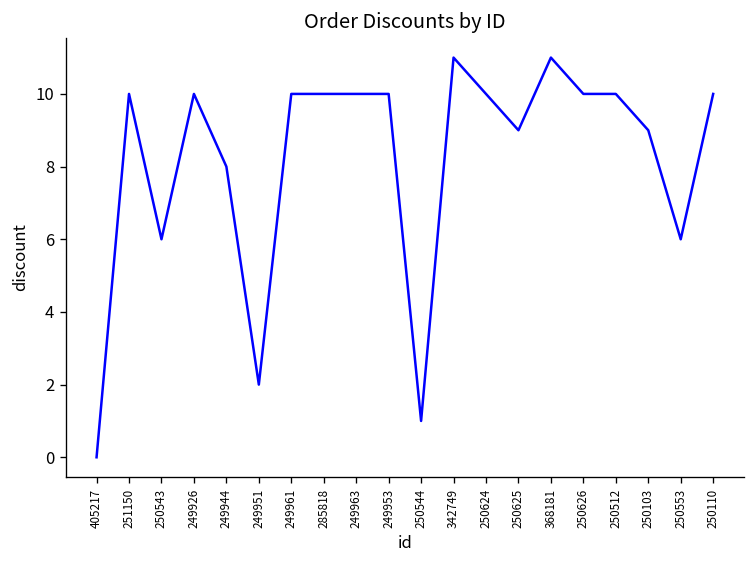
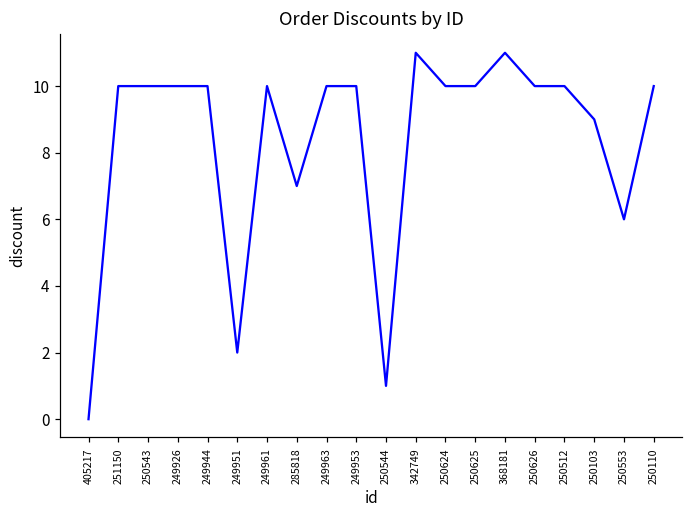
  {
    "405217": 0,
    "251150": 10,
-   "250543": 6,
+   "250543": 10,
    "249926": 10,
-   "249944": 8,
+   "249944": 10,
    "249951": 2,
    "249961": 10,
-   "285818": 10,
+   "285818": 7,
    "249963": 10,
    "249953": 10,
    "250544": 1,
    "342749": 11,
    "250624": 10,
-   "250625": 9,
+   "250625": 10,
    "368181": 11,
    "250626": 10,
    "250512": 10,
    "250103": 9,
    "250553": 6,
    "250110": 10
  }
